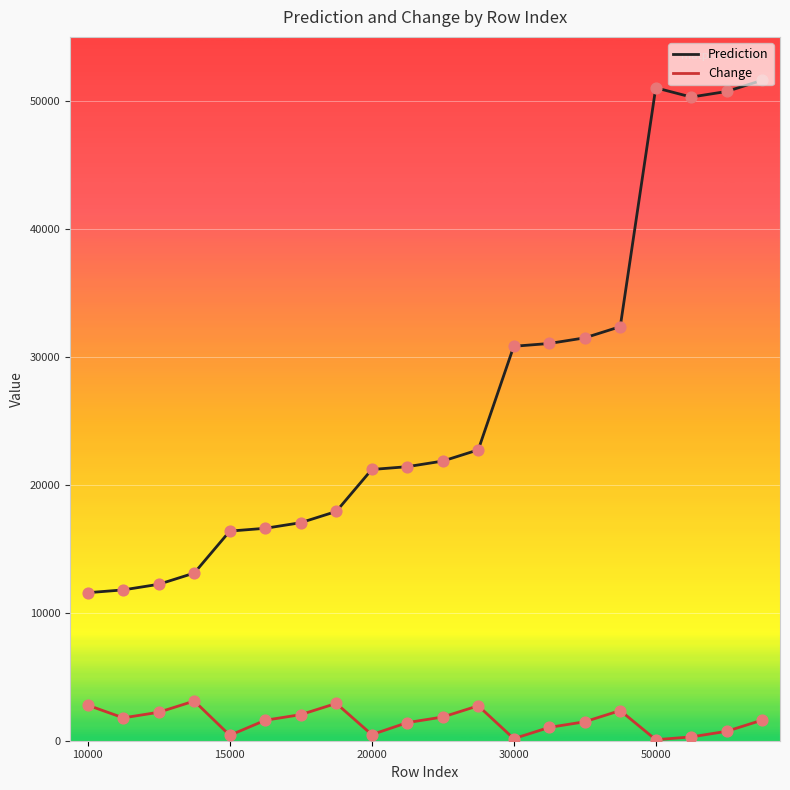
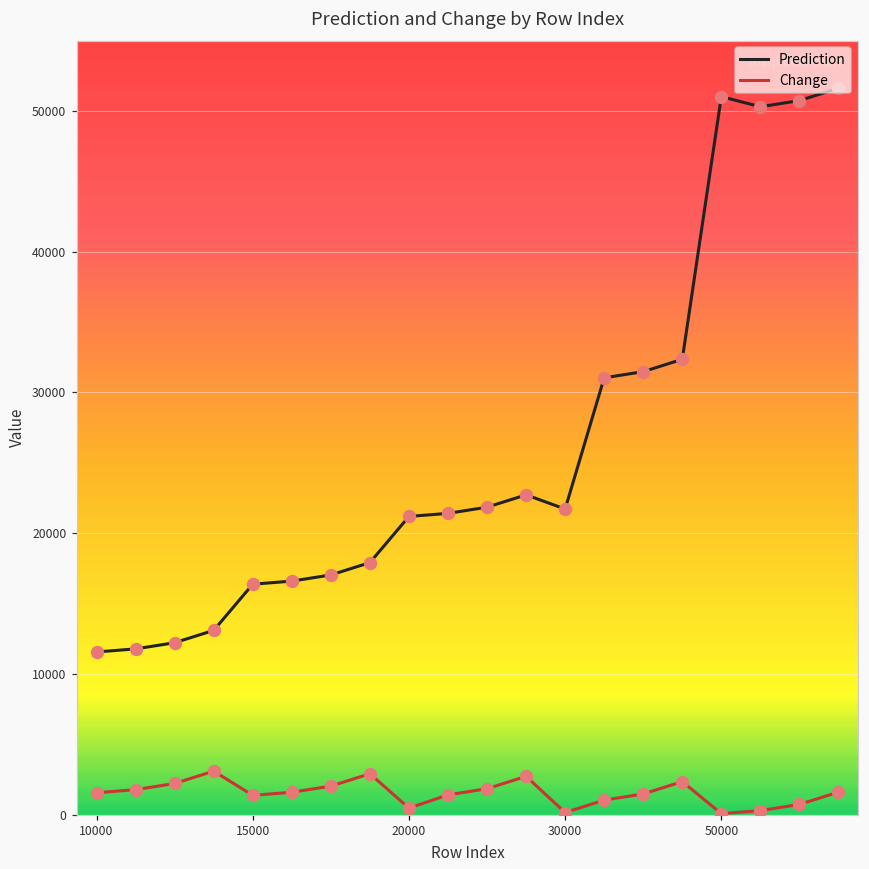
  {
    "Prediction": {
      "10000": 11600,
      "15000": 16400,
      "20000": 21200,
-     "30000": 30800,
+     "30000": 21700,
      "50000": 51000
    },
    "Change": {
-     "10000": 2800,
-     "15000": 400,
+     "10000": 1600,
+     "15000": 1400,
      "20000": 500,
      "30000": 200,
      "50000": 100
    }
  }
